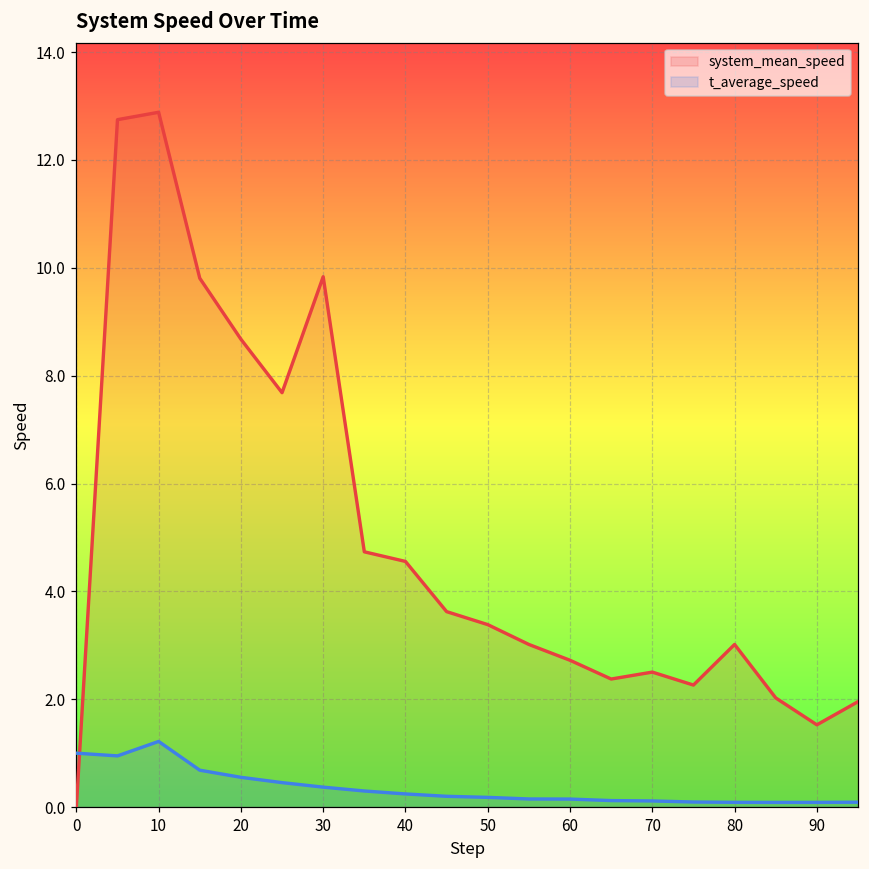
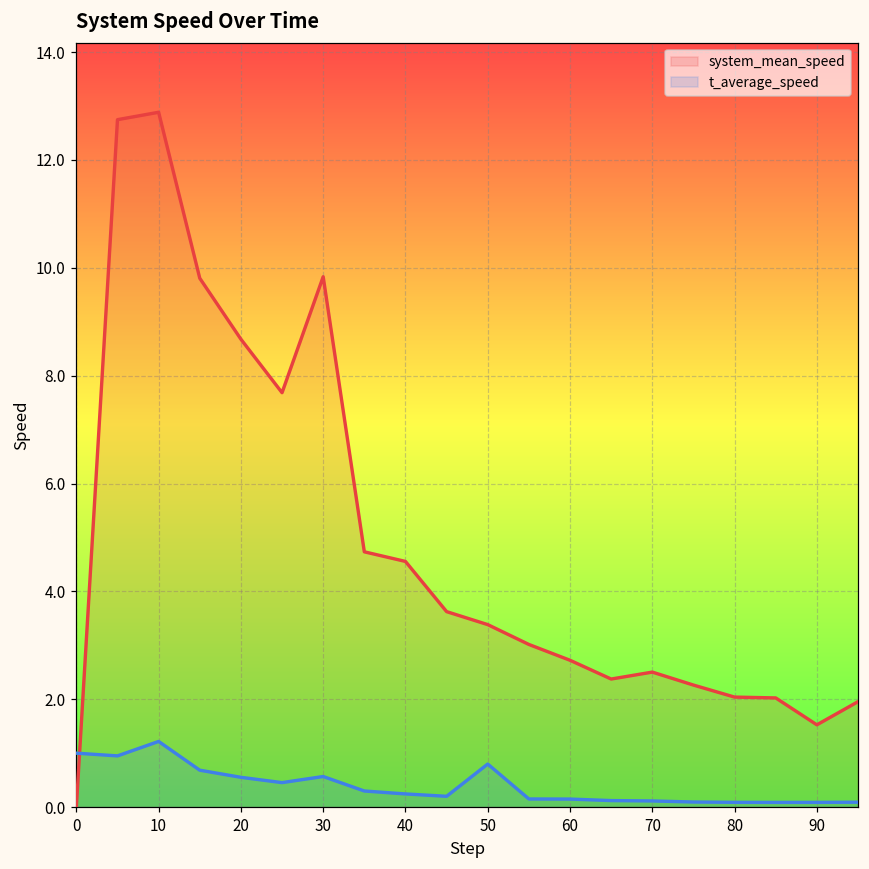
  {
    "system_mean_speed": {
      "0": 0.0,
      "10": 12.9,
      "20": 8.7,
      "30": 9.8,
      "40": 4.6,
      "50": 3.4,
      "60": 2.7,
      "70": 2.5,
-     "80": 3.0,
+     "80": 2.0,
      "90": 1.5
    },
    "t_average_speed": {
      "0": 1.0,
      "10": 1.2,
      "20": 0.6,
-     "30": 0.4,
+     "30": 0.6,
      "40": 0.2,
-     "50": 0.2,
+     "50": 0.8,
      "60": 0.1,
      "70": 0.1,
      "80": 0.1,
      "90": 0.1
    }
  }
